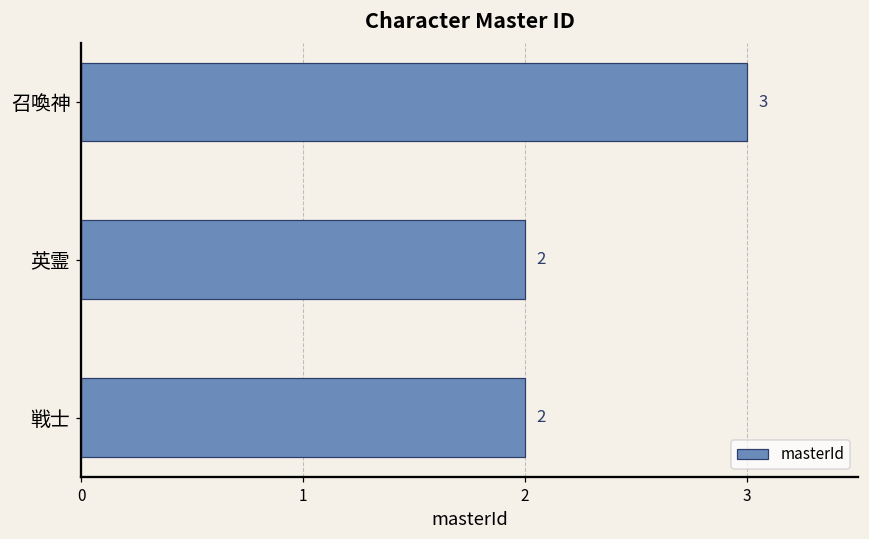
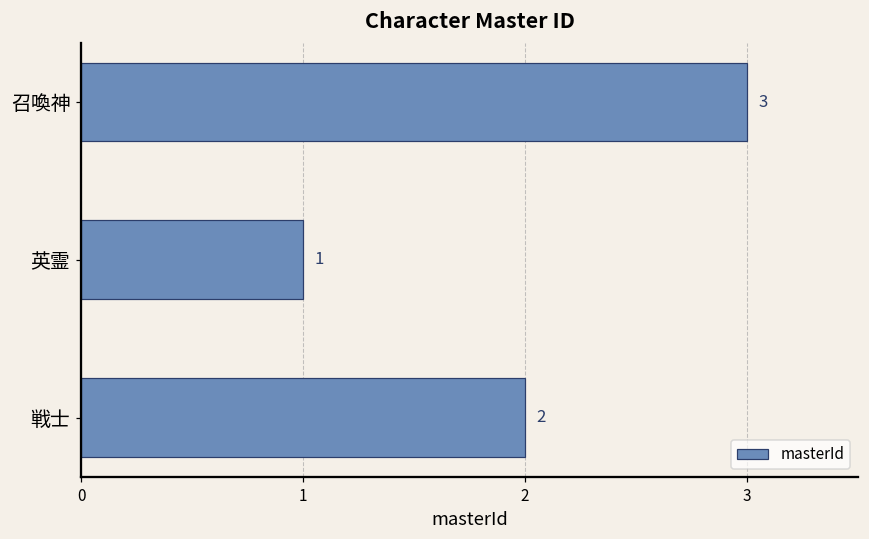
  {
    "召喚神": 3,
-   "英霊": 2,
+   "英霊": 1,
    "戦士": 2
  }
